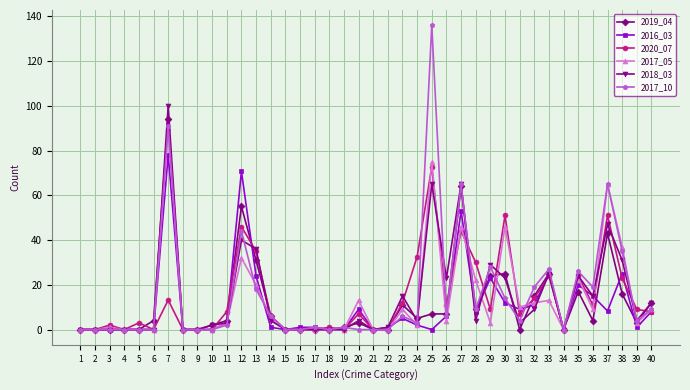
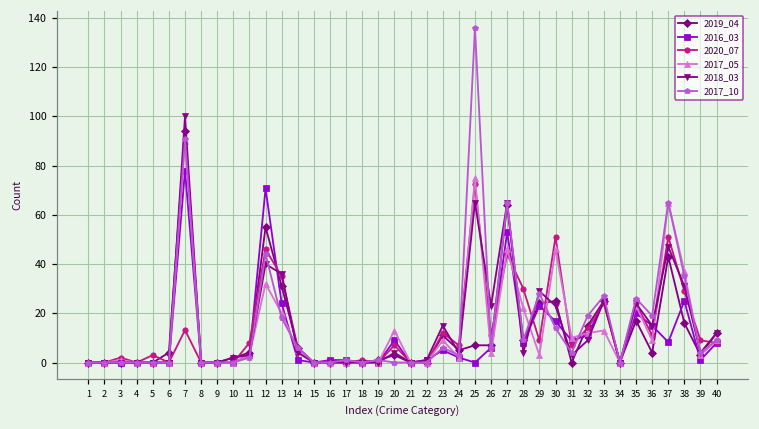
  {
    "2016_03": {
      "7": 78,
      "12": 71,
      "13": 24,
      "14": 1,
      "20": 9,
      "25": 0,
      "27": 53,
-     "30": 12,
+     "30": 17,
      "35": 20,
      "37": 8,
      "38": 25,
      "39": 1
    },
    "2020_07": {
      "5": 3,
      "7": 13,
      "11": 8,
      "12": 46,
      "20": 7,
-     "24": 33,
+     "24": 7,
      "25": 73,
      "26": 11,
      "27": 44,
      "28": 30,
      "29": 9,
      "30": 51,
      "31": 7,
      "36": 11,
      "37": 51,
-     "38": 23,
+     "38": 29,
      "39": 9
    }
  }
